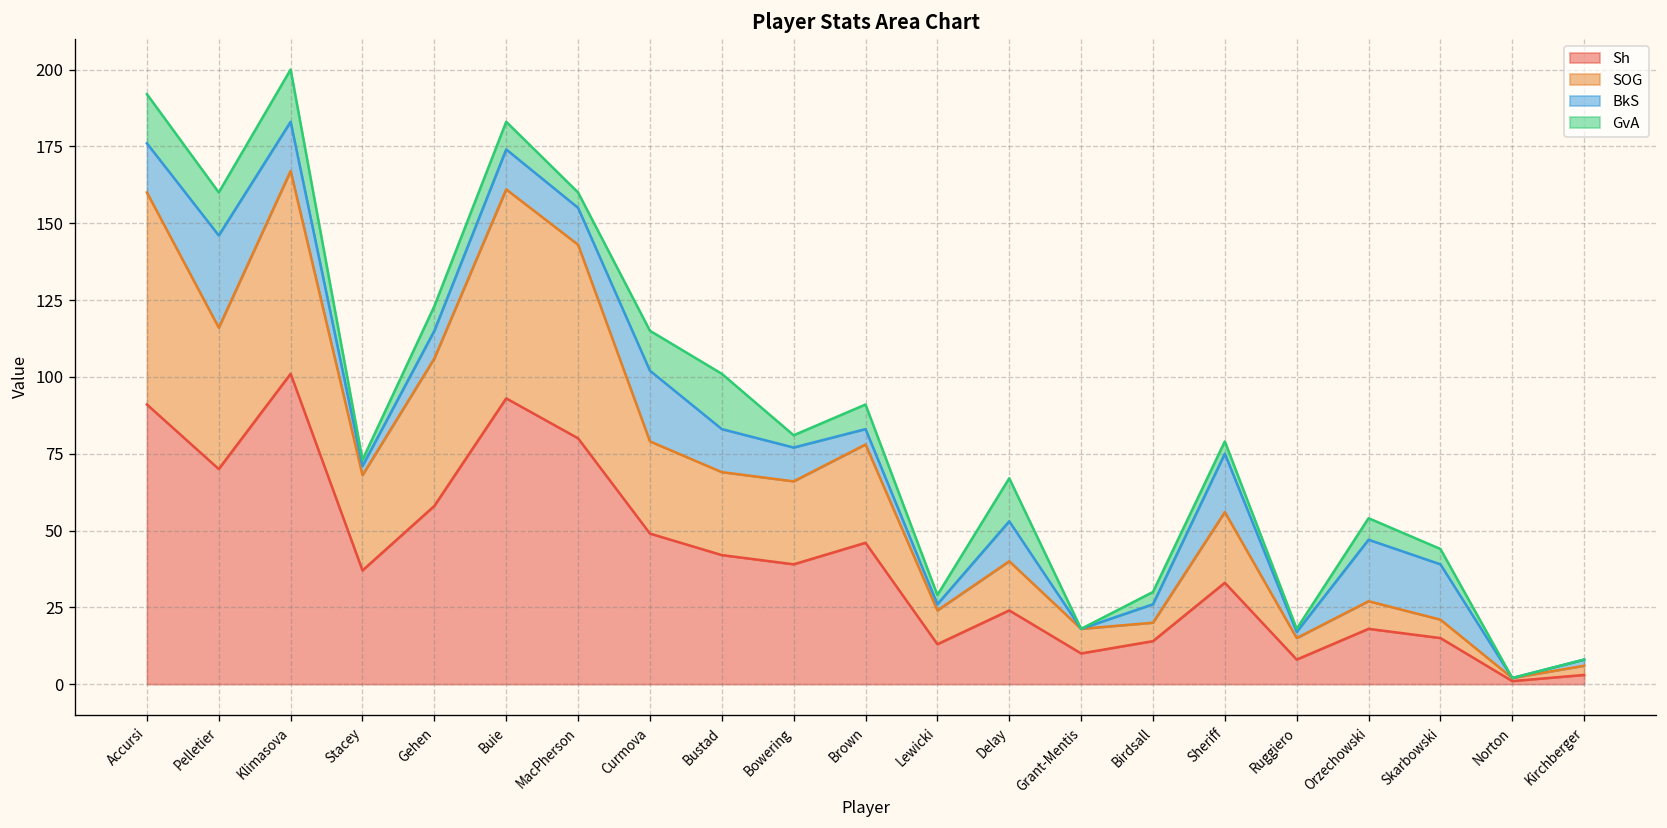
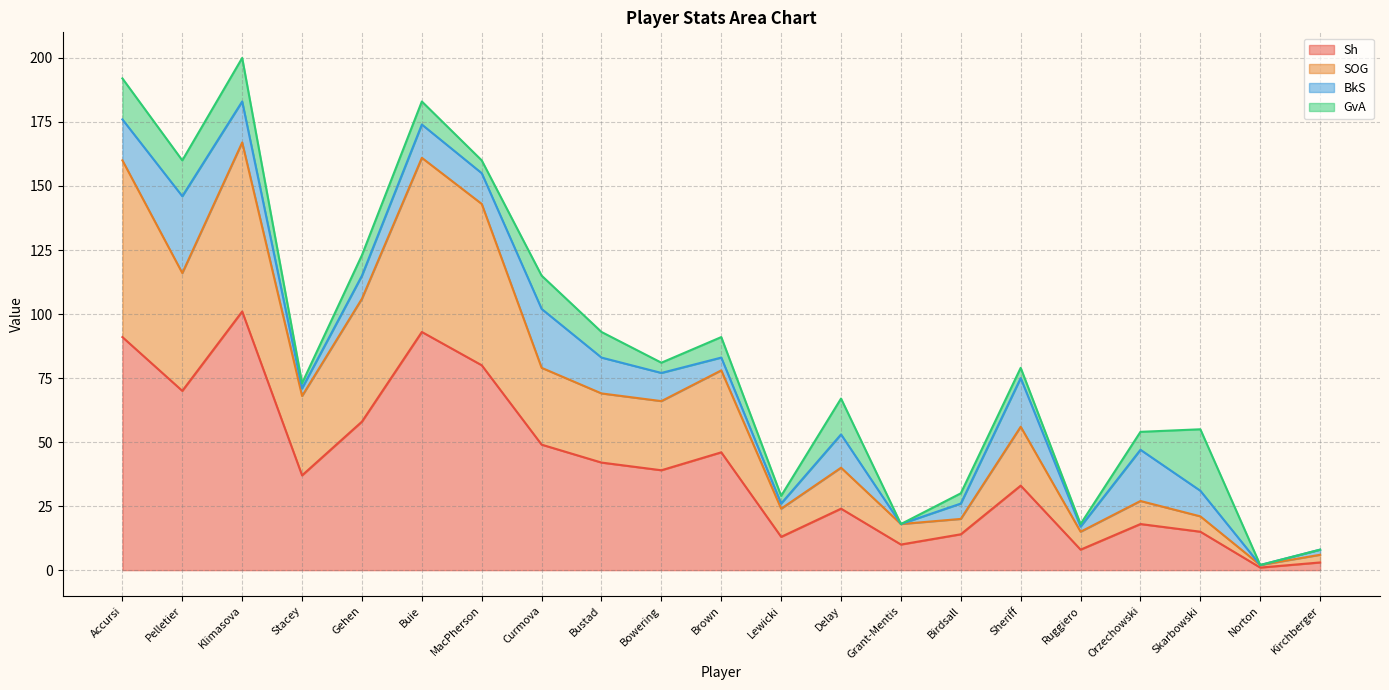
  {
    "BkS": {
      "Accursi": 16,
      "Pelletier": 30,
      "Klimasova": 16,
      "Stacey": 3,
      "Gehen": 9,
      "Buie": 13,
      "MacPherson": 12,
      "Curmova": 23,
      "Bustad": 14,
      "Bowering": 11,
      "Brown": 5,
      "Lewicki": 2,
      "Delay": 13,
      "Birdsall": 6,
      "Sheriff": 19,
      "Ruggiero": 2,
      "Orzechowski": 20,
-     "Skarbowski": 18
+     "Skarbowski": 10
    },
    "GvA": {
      "Accursi": 16,
      "Pelletier": 14,
      "Klimasova": 17,
      "Stacey": 2,
      "Gehen": 8,
      "Buie": 9,
      "MacPherson": 5,
      "Curmova": 13,
-     "Bustad": 18,
+     "Bustad": 10,
      "Bowering": 4,
      "Brown": 8,
      "Lewicki": 3,
      "Delay": 14,
      "Birdsall": 4,
      "Sheriff": 4,
      "Ruggiero": 1,
      "Orzechowski": 7,
-     "Skarbowski": 5
+     "Skarbowski": 24
    }
  }
